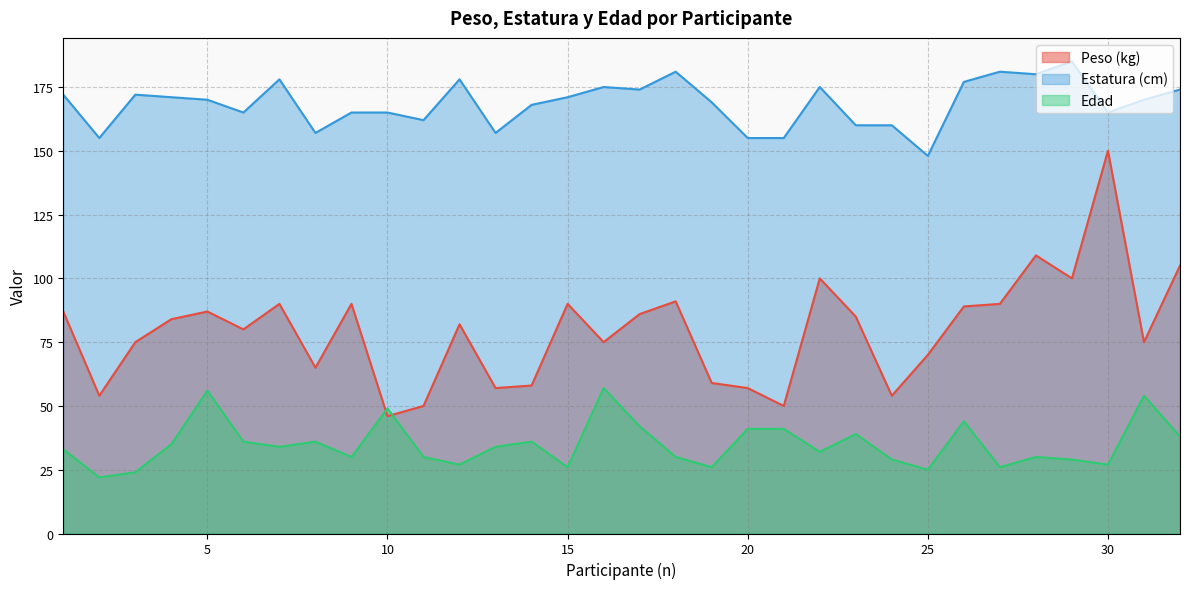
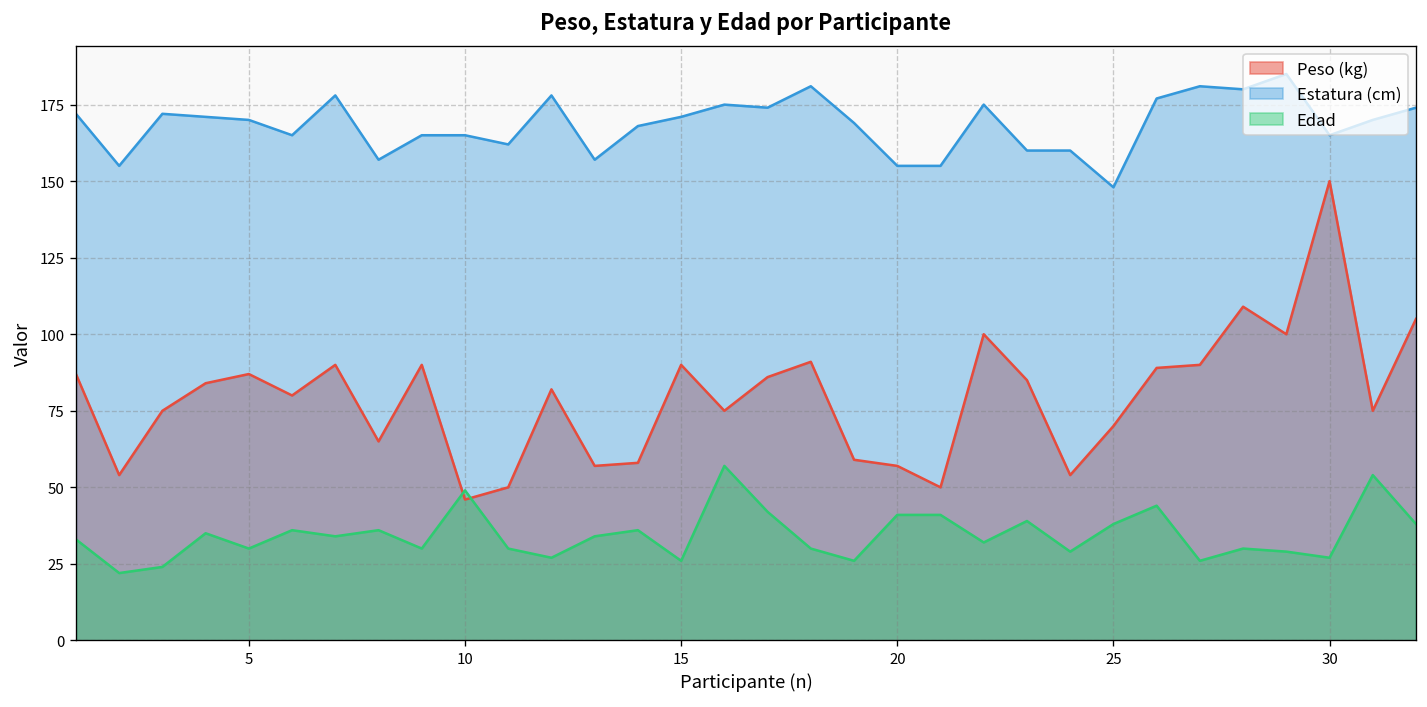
  {
    "Peso (kg)": {
      "5": 87,
      "10": 46,
      "15": 90,
      "20": 57,
      "25": 70,
      "30": 150
    },
    "Estatura (cm)": {
      "5": 170,
      "10": 165,
      "15": 171,
      "20": 155,
      "25": 148
    },
    "Edad": {
-     "5": 56,
+     "5": 30,
      "10": 49,
      "15": 26,
      "20": 41,
-     "25": 25,
+     "25": 38,
      "30": 27
    }
  }
